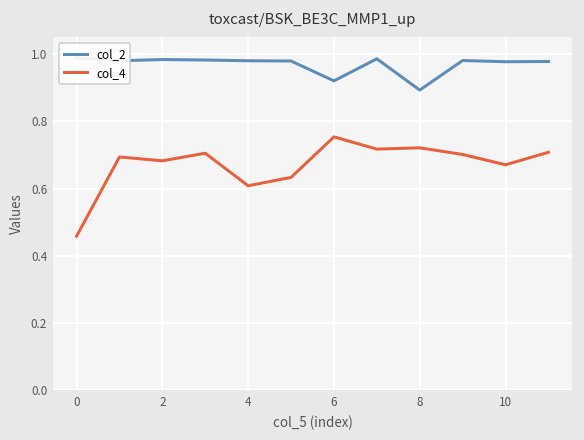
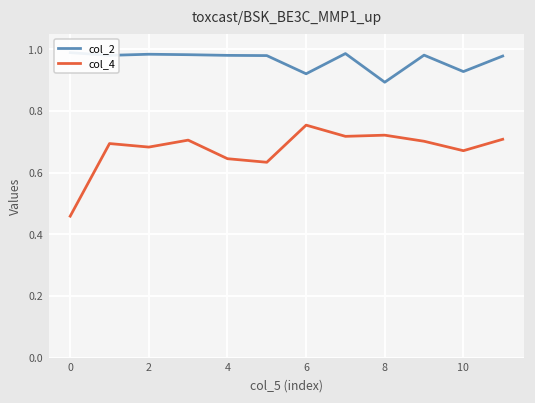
  {
    "col_2": {
      "2": 0.98,
      "4": 0.98,
      "6": 0.92,
      "8": 0.89,
-     "10": 0.98
+     "10": 0.93
    },
    "col_4": {
      "0": 0.46,
      "2": 0.68,
-     "4": 0.61,
+     "4": 0.65,
      "6": 0.75,
      "8": 0.72,
      "10": 0.67
    }
  }
